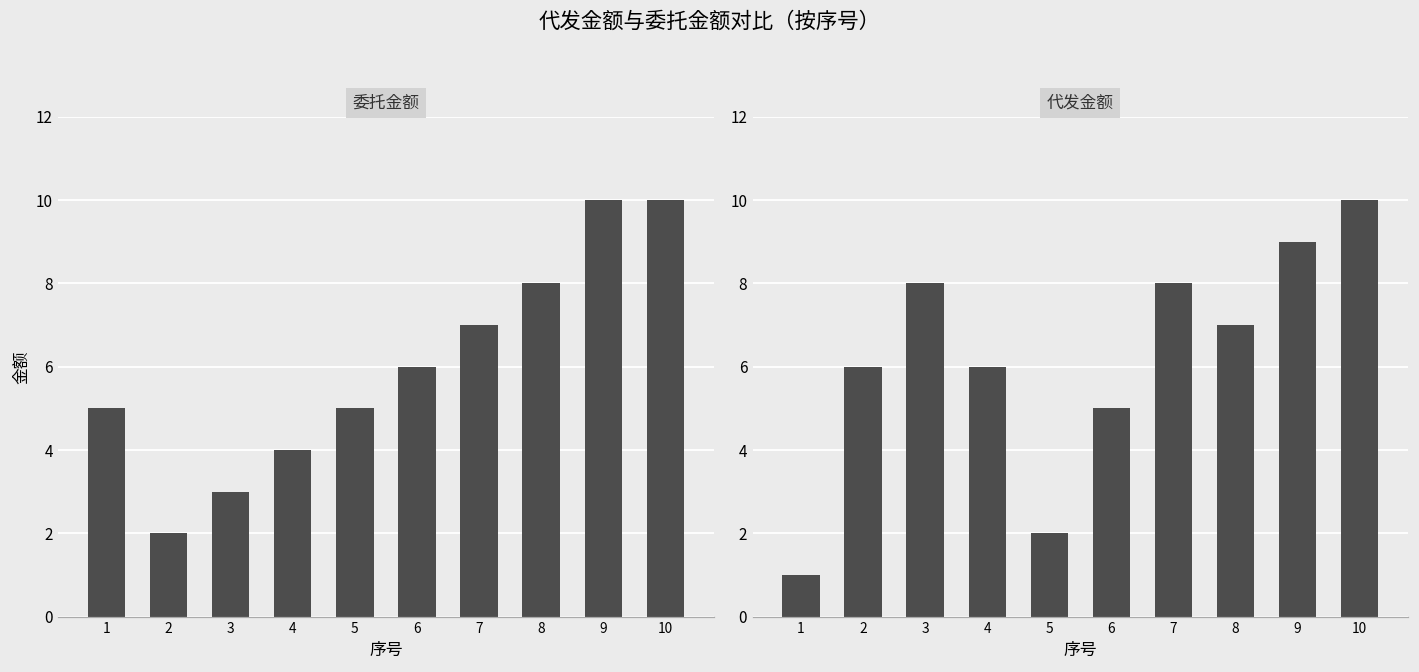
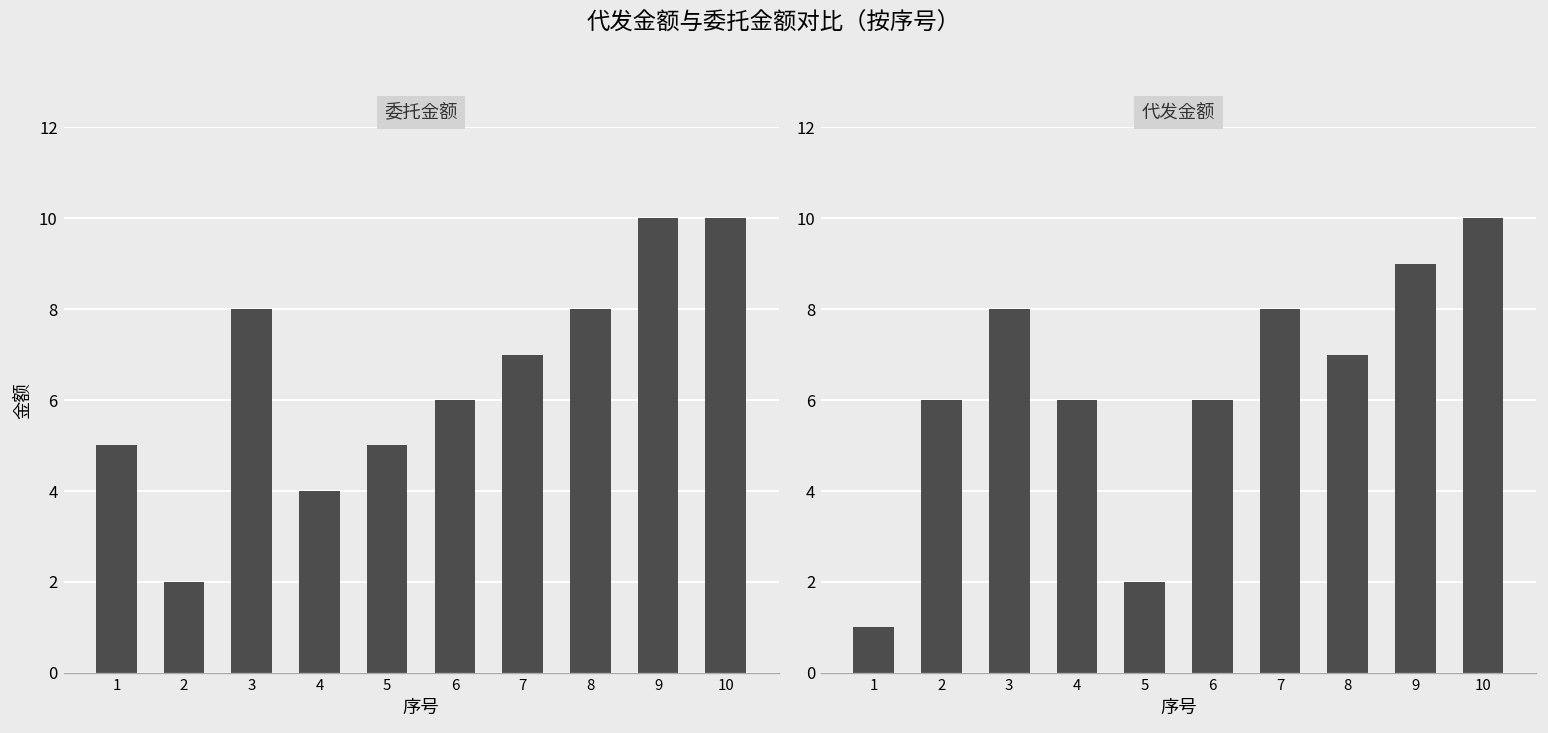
  {
    "委托金额": {
      "1": 5,
      "2": 2,
-     "3": 3,
+     "3": 8,
      "4": 4,
      "5": 5,
      "6": 6,
      "7": 7,
      "8": 8,
      "9": 10,
      "10": 10
    },
    "代发金额": {
      "1": 1,
      "2": 6,
      "3": 8,
      "4": 6,
      "5": 2,
-     "6": 5,
+     "6": 6,
      "7": 8,
      "8": 7,
      "9": 9,
      "10": 10
    }
  }
